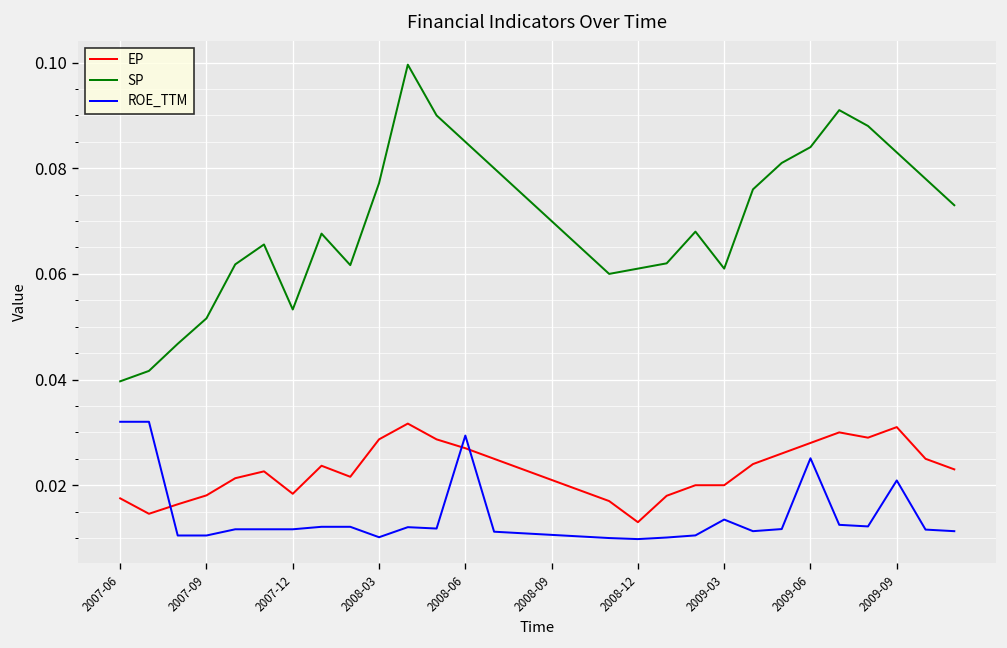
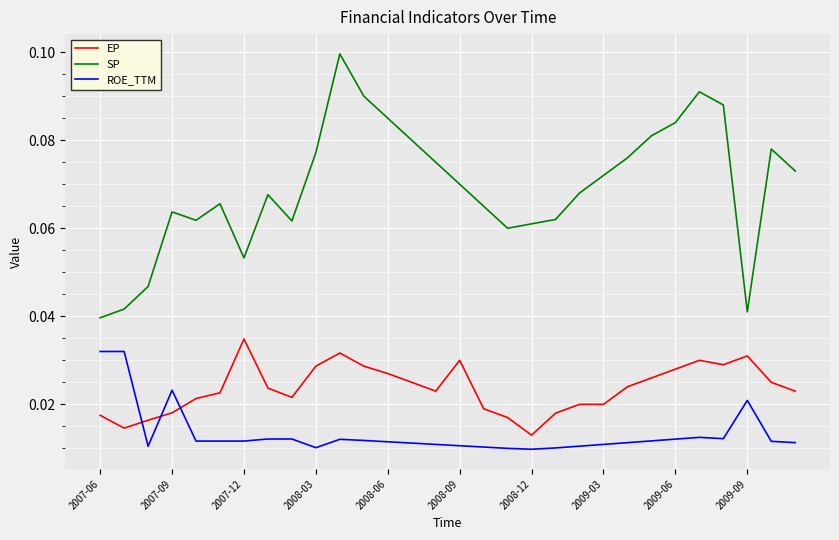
  {
    "EP": {
      "2007-06": 0.018,
      "2007-09": 0.018,
-     "2007-12": 0.018,
+     "2007-12": 0.035,
      "2008-03": 0.029,
      "2008-06": 0.027,
-     "2008-09": 0.021,
+     "2008-09": 0.030,
      "2008-12": 0.013,
      "2009-03": 0.020,
      "2009-06": 0.028,
      "2009-09": 0.031
    },
    "SP": {
      "2007-06": 0.040,
-     "2007-09": 0.052,
+     "2007-09": 0.064,
      "2007-12": 0.053,
      "2008-03": 0.077,
      "2008-06": 0.085,
      "2008-09": 0.070,
      "2008-12": 0.061,
-     "2009-03": 0.061,
+     "2009-03": 0.072,
      "2009-06": 0.084,
-     "2009-09": 0.083
+     "2009-09": 0.041
    },
    "ROE_TTM": {
      "2007-06": 0.032,
-     "2007-09": 0.010,
+     "2007-09": 0.023,
      "2007-12": 0.012,
      "2008-03": 0.010,
-     "2008-06": 0.029,
+     "2008-06": 0.012,
      "2008-09": 0.011,
      "2008-12": 0.010,
-     "2009-03": 0.014,
-     "2009-06": 0.025,
+     "2009-03": 0.011,
+     "2009-06": 0.012,
      "2009-09": 0.021
    }
  }
